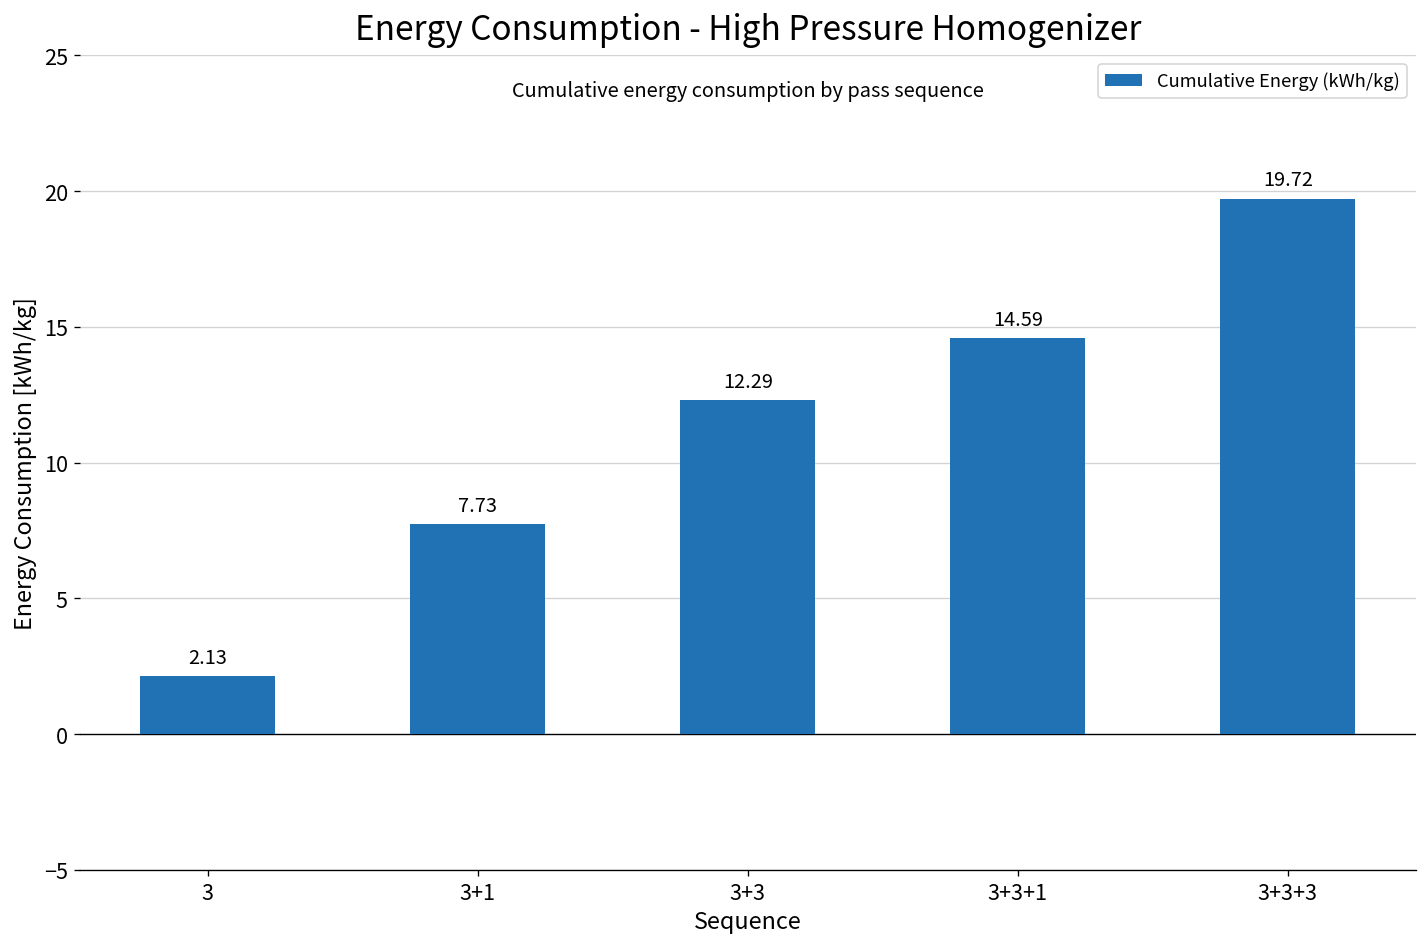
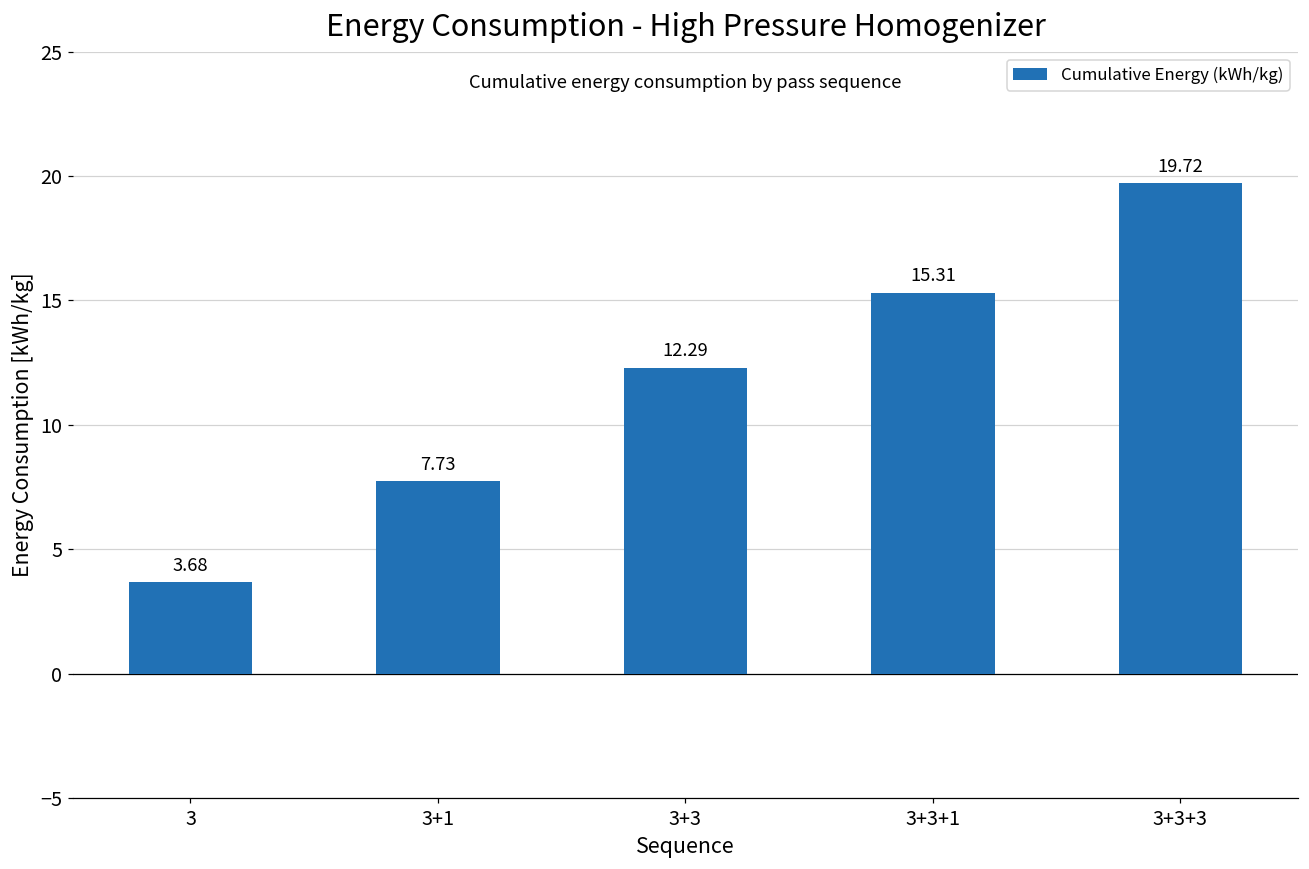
  {
-   "3": 2.13,
+   "3": 3.68,
    "3+1": 7.73,
    "3+3": 12.29,
-   "3+3+1": 14.59,
+   "3+3+1": 15.31,
    "3+3+3": 19.72
  }
